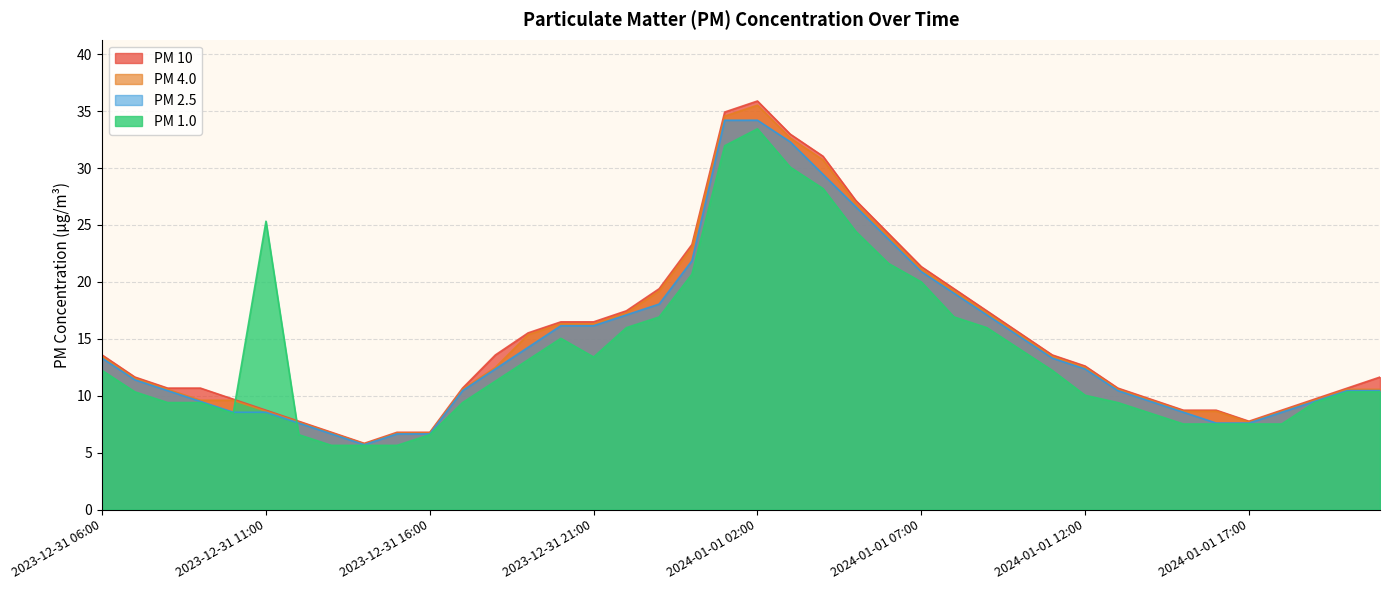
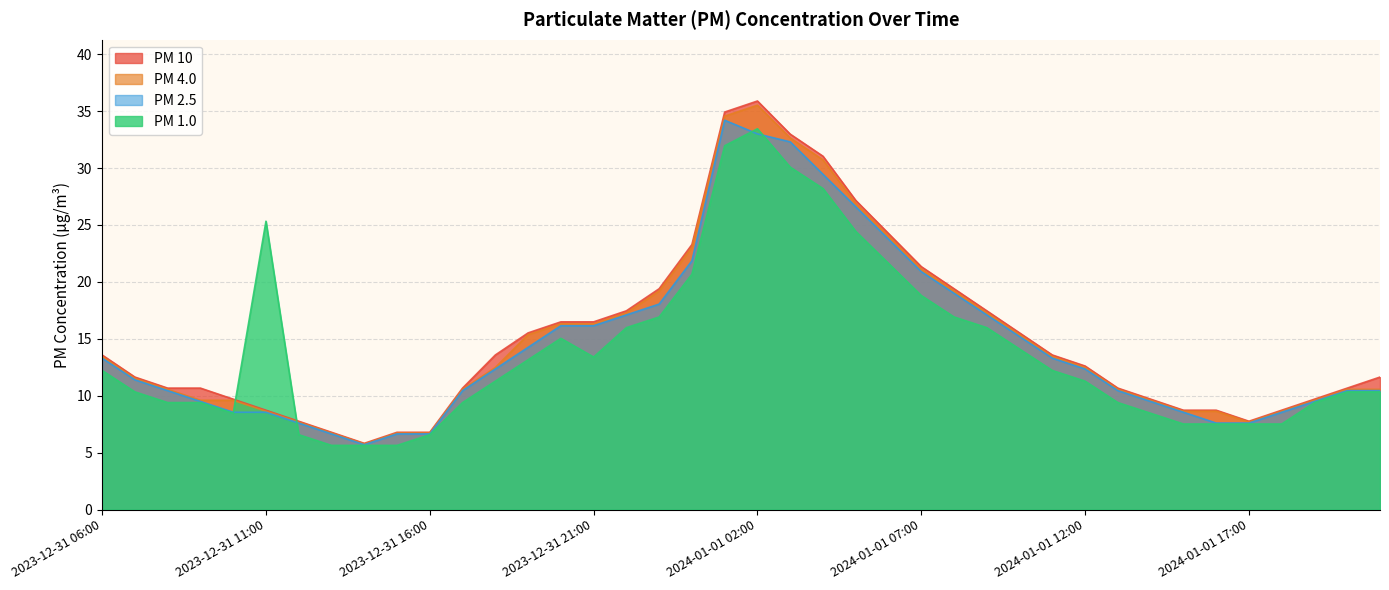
  {
    "PM 2.5": {
-     "2024-01-01 02:00": 34.2,
+     "2024-01-01 02:00": 33.0,
      "2024-01-01 07:00": 20.9
    },
    "PM 1.0": {
      "2023-12-31 06:00": 12.2,
      "2023-12-31 11:00": 25.3,
      "2023-12-31 21:00": 13.4,
      "2024-01-01 02:00": 33.5,
-     "2024-01-01 07:00": 20.0,
-     "2024-01-01 12:00": 10.0
+     "2024-01-01 07:00": 18.8,
+     "2024-01-01 12:00": 11.3
    }
  }
